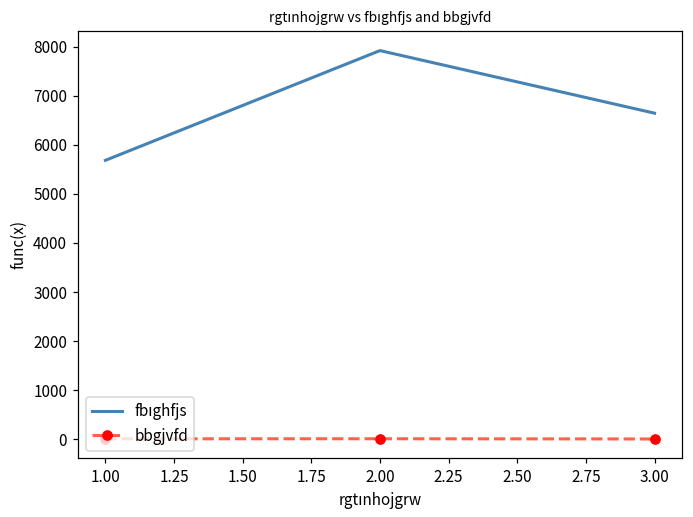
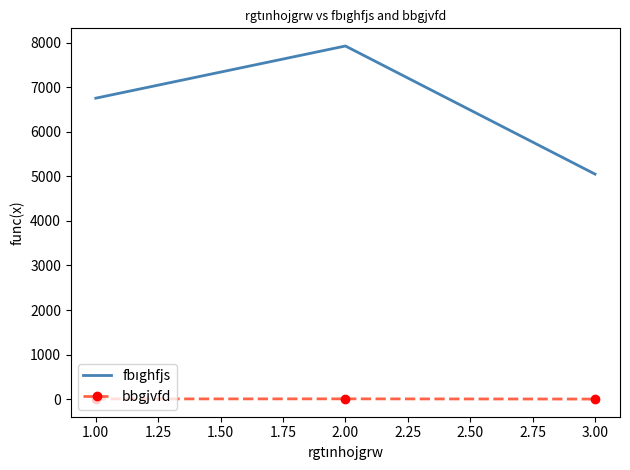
  {
    "fbıghfjs": {
-     "1.00": 5700,
+     "1.00": 6800,
      "2.00": 7900,
-     "3.00": 6600
+     "3.00": 5100
    },
    "bbgjvfd": {
      "2.00": 0,
      "3.00": 0
    }
  }
